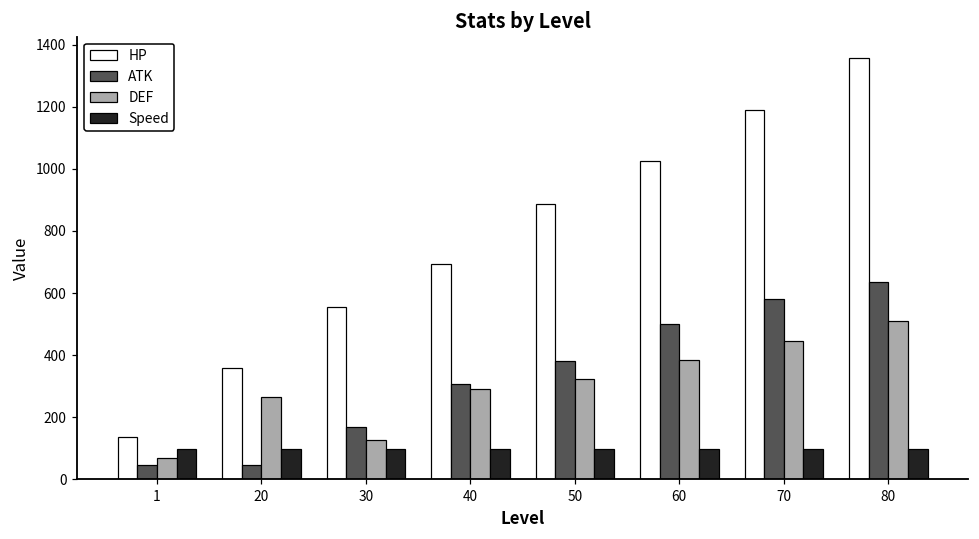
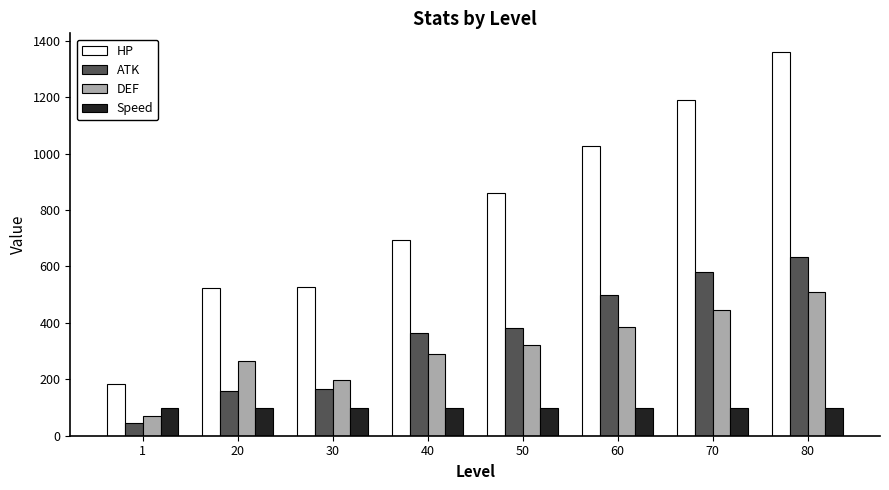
  {
    "HP": {
-     "1": 140,
-     "20": 360,
-     "30": 560,
+     "1": 180,
+     "20": 520,
+     "30": 530,
      "40": 690,
-     "50": 890,
+     "50": 860,
      "60": 1030,
      "70": 1190,
      "80": 1360
    },
    "ATK": {
      "1": 50,
-     "20": 50,
+     "20": 160,
      "30": 170,
-     "40": 310,
+     "40": 370,
      "50": 380,
      "60": 500,
      "70": 580,
      "80": 640
    },
    "DEF": {
      "1": 70,
      "20": 260,
-     "30": 130,
+     "30": 200,
      "40": 290,
      "50": 320,
      "60": 380,
      "70": 450,
      "80": 510
    },
    "Speed": {
      "1": 100,
      "20": 100,
      "30": 100,
      "40": 100,
      "50": 100,
      "60": 100,
      "70": 100,
      "80": 100
    }
  }
